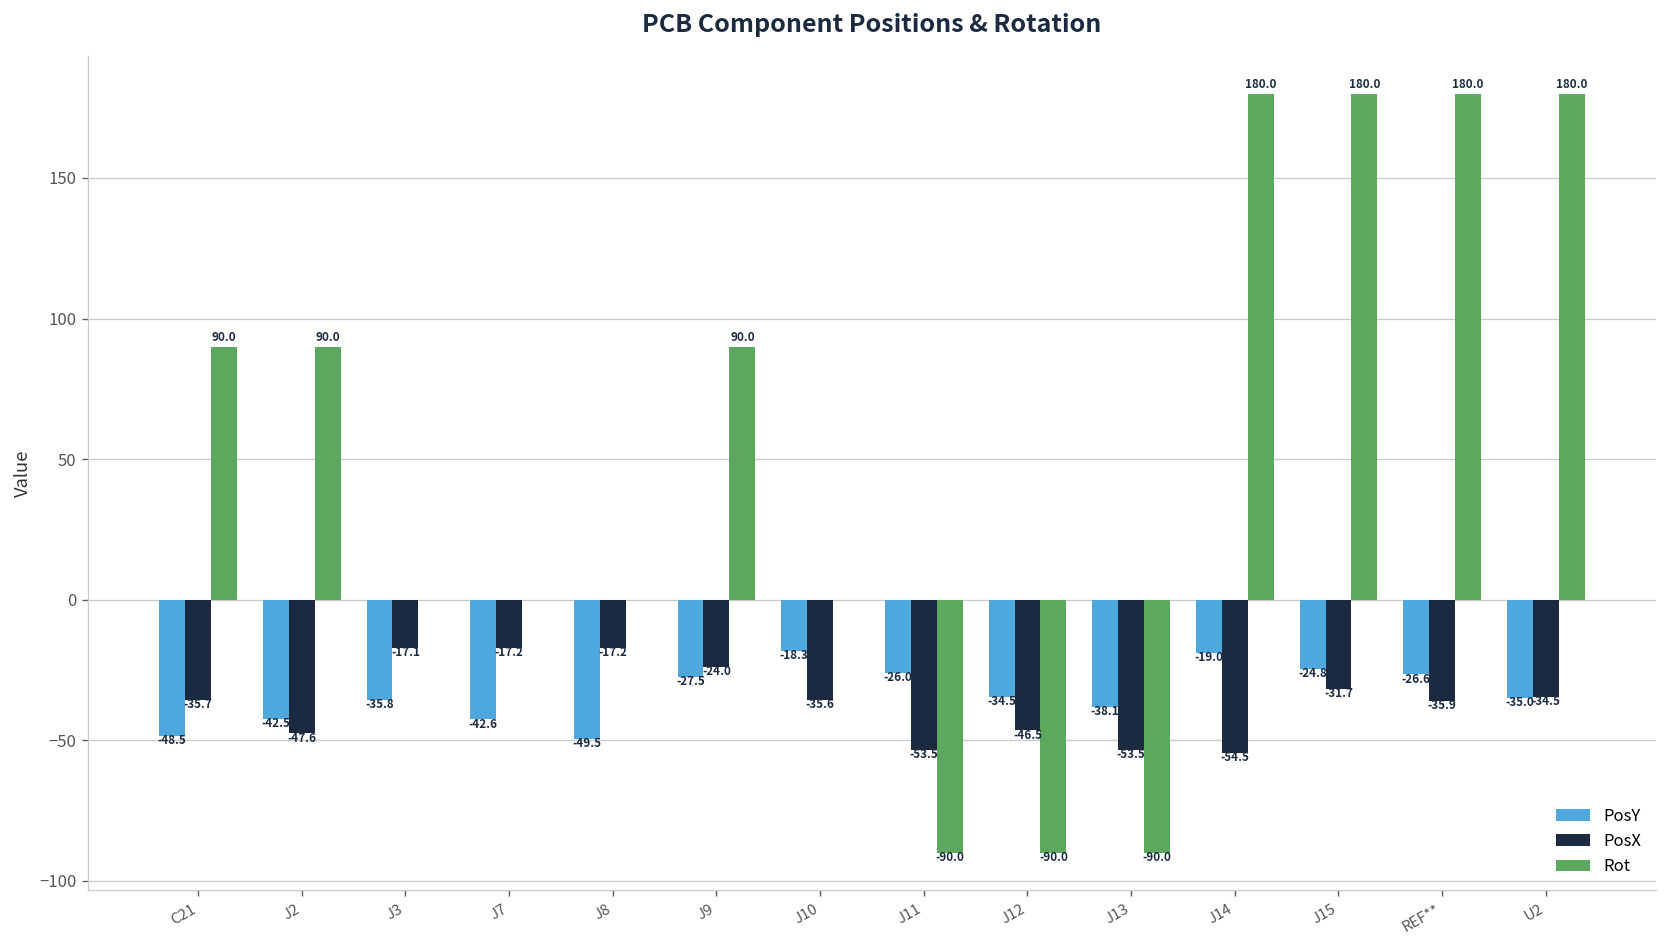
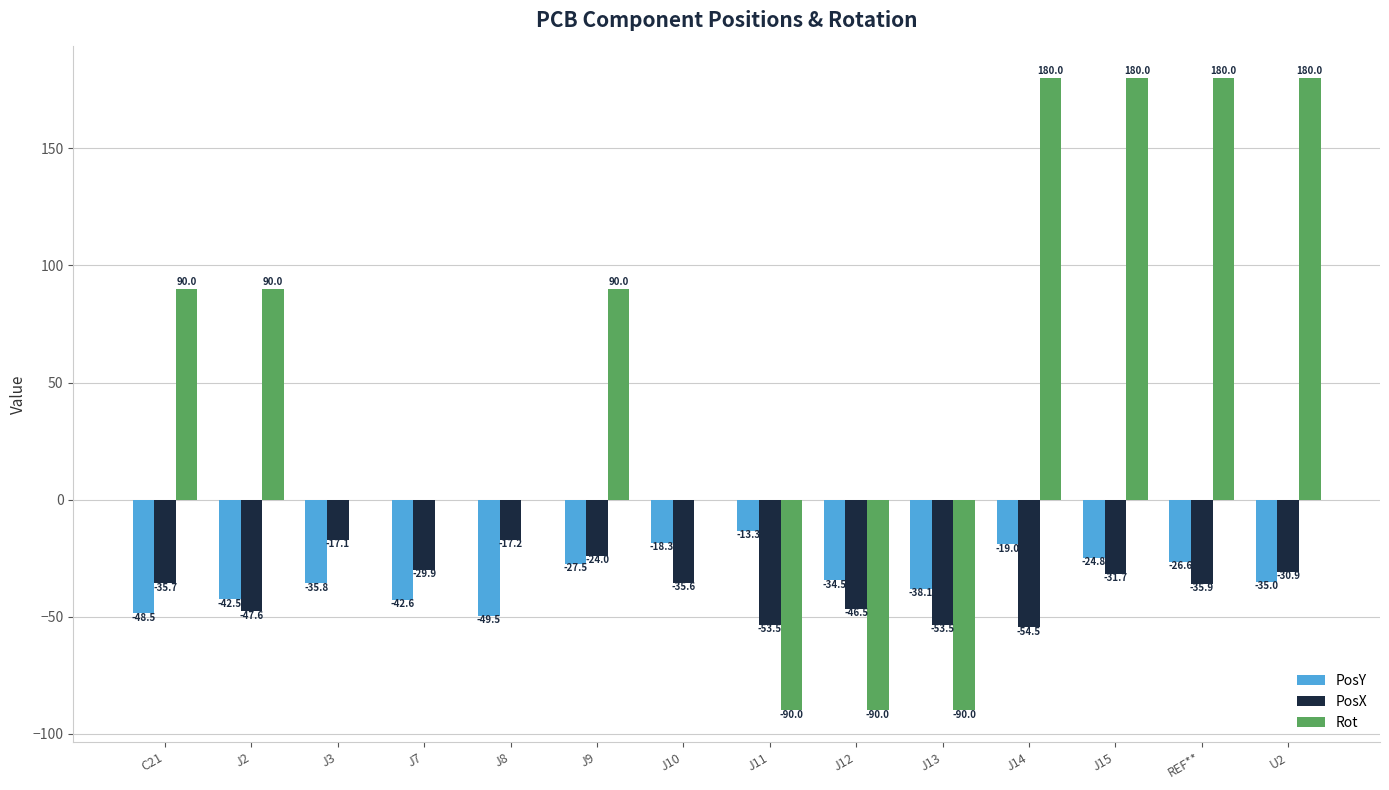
  {
    "PosY": {
      "C21": -48.5,
      "J2": -42.5,
      "J3": -35.8,
      "J7": -42.6,
      "J8": -49.5,
      "J9": -27.5,
      "J10": -18.3,
-     "J11": -26.0,
+     "J11": -13.3,
      "J12": -34.5,
      "J13": -38.1,
      "J14": -19.0,
      "J15": -24.8,
      "REF**": -26.6,
      "U2": -35.0
    },
    "PosX": {
      "C21": -35.7,
      "J2": -47.6,
      "J3": -17.1,
-     "J7": -17.2,
+     "J7": -29.9,
      "J8": -17.2,
      "J9": -24.0,
      "J10": -35.6,
      "J11": -53.5,
      "J12": -46.5,
      "J13": -53.5,
      "J14": -54.5,
      "J15": -31.7,
      "REF**": -35.9,
-     "U2": -34.5
+     "U2": -30.9
    },
    "Rot": {
      "C21": 90.0,
      "J2": 90.0,
      "J9": 90.0,
      "J11": -90.0,
      "J12": -90.0,
      "J13": -90.0,
      "J14": 180.0,
      "J15": 180.0,
      "REF**": 180.0,
      "U2": 180.0
    }
  }
